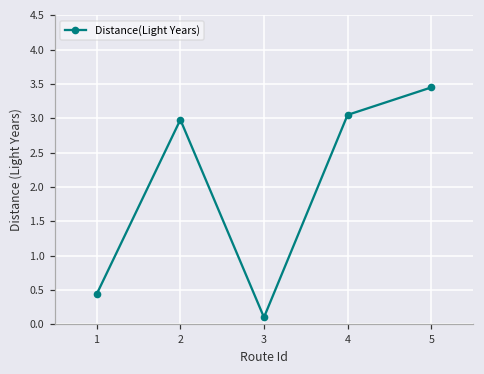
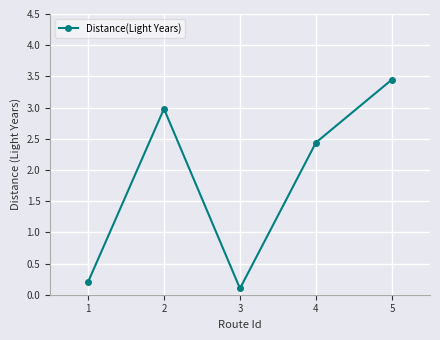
  {
-   "1": 0.4,
+   "1": 0.2,
    "2": 3.0,
    "3": 0.1,
-   "4": 3.1,
+   "4": 2.4,
    "5": 3.5
  }
